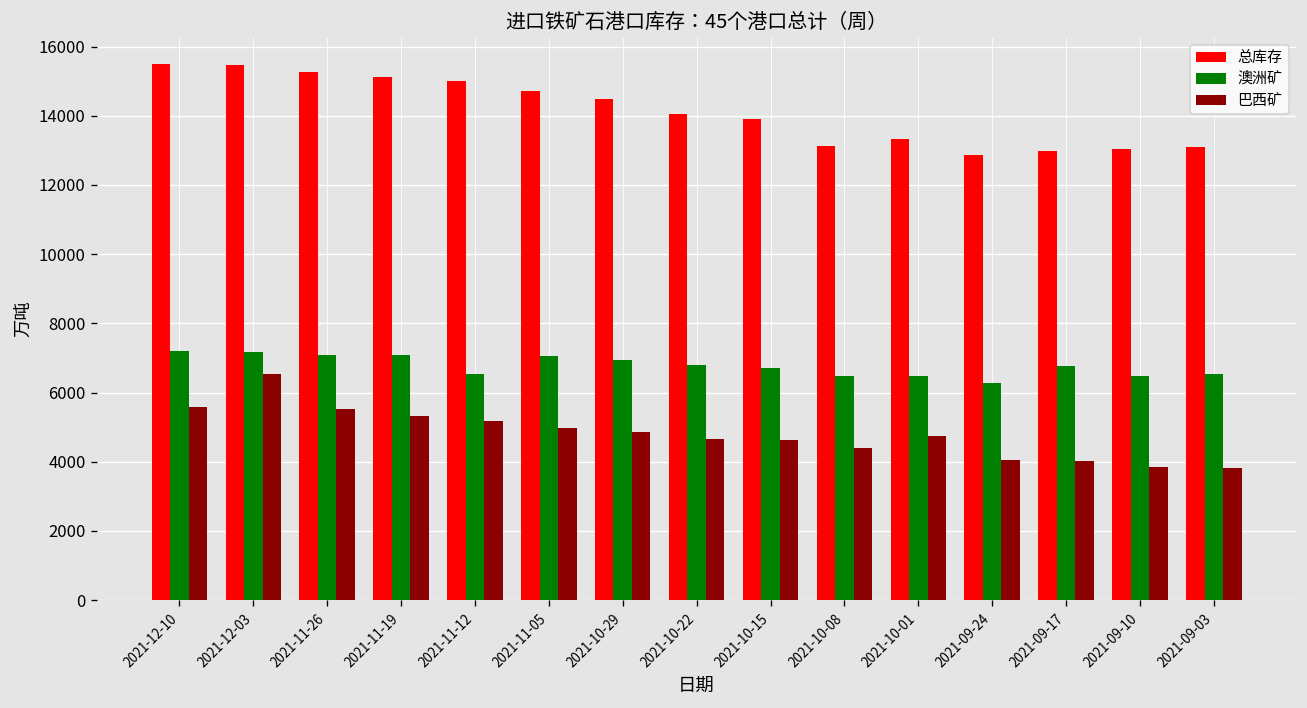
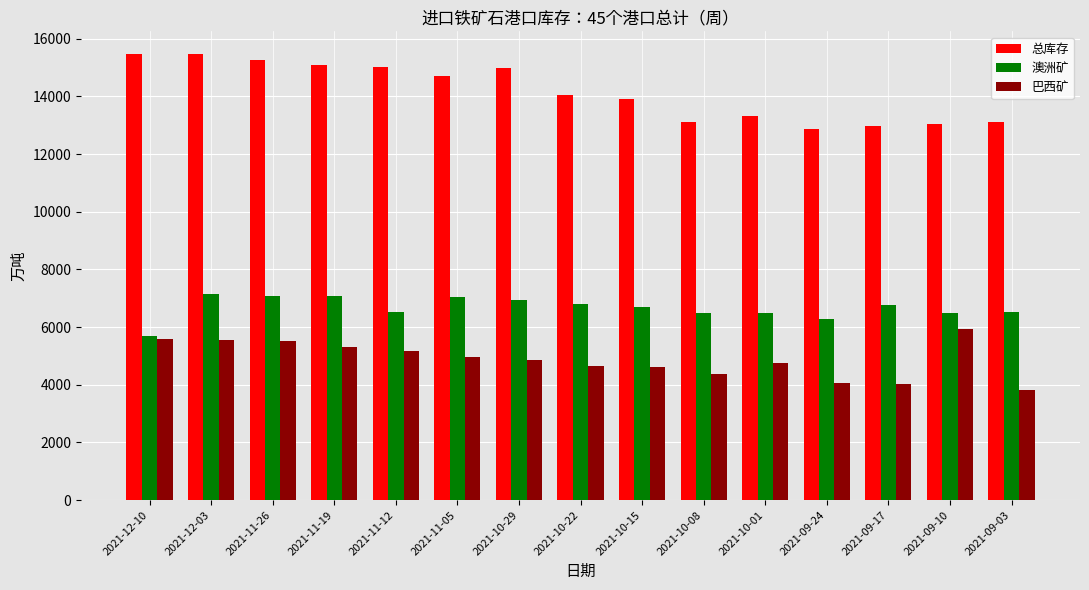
  {
    "总库存": {
      "2021-12-10": 15500,
      "2021-12-03": 15500,
      "2021-11-26": 15300,
      "2021-11-19": 15100,
      "2021-11-12": 15000,
      "2021-11-05": 14700,
-     "2021-10-29": 14500,
+     "2021-10-29": 15000,
      "2021-10-22": 14000,
      "2021-10-15": 13900,
      "2021-10-08": 13100,
      "2021-10-01": 13300,
      "2021-09-24": 12900,
      "2021-09-17": 13000,
      "2021-09-10": 13000,
      "2021-09-03": 13100
    },
    "澳洲矿": {
-     "2021-12-10": 7200,
+     "2021-12-10": 5700,
      "2021-12-03": 7200,
      "2021-11-26": 7100,
      "2021-11-19": 7100,
      "2021-11-12": 6500,
      "2021-11-05": 7100,
      "2021-10-29": 6900,
      "2021-10-22": 6800,
      "2021-10-15": 6700,
      "2021-10-08": 6500,
      "2021-10-01": 6500,
      "2021-09-24": 6300,
      "2021-09-17": 6800,
      "2021-09-10": 6500,
      "2021-09-03": 6500
    },
    "巴西矿": {
      "2021-12-10": 5600,
-     "2021-12-03": 6500,
+     "2021-12-03": 5600,
      "2021-11-26": 5500,
      "2021-11-19": 5300,
      "2021-11-12": 5200,
      "2021-11-05": 5000,
      "2021-10-29": 4900,
      "2021-10-22": 4600,
      "2021-10-15": 4600,
      "2021-10-08": 4400,
      "2021-10-01": 4800,
      "2021-09-24": 4100,
      "2021-09-17": 4000,
-     "2021-09-10": 3900,
+     "2021-09-10": 5900,
      "2021-09-03": 3800
    }
  }
